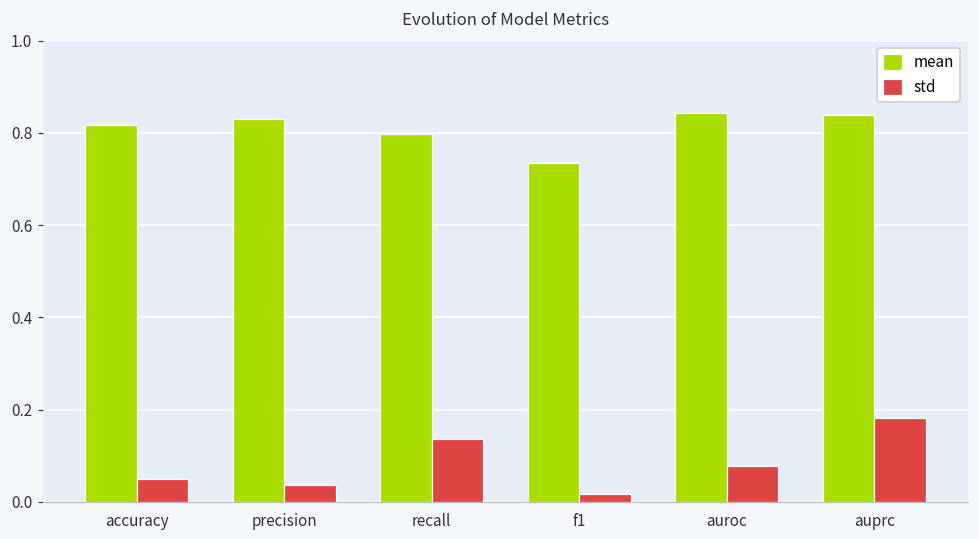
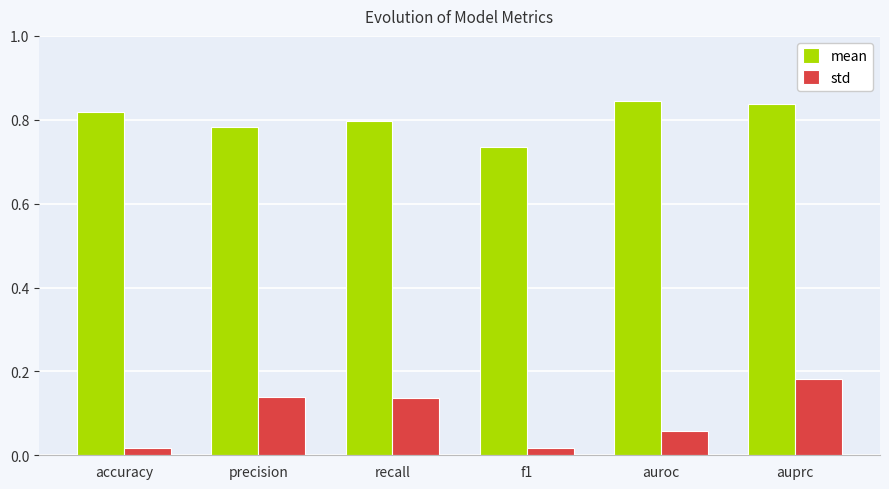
  {
    "mean": {
      "accuracy": 0.82,
-     "precision": 0.83,
+     "precision": 0.78,
      "recall": 0.80,
      "f1": 0.74,
      "auroc": 0.84,
      "auprc": 0.84
    },
    "std": {
-     "accuracy": 0.05,
-     "precision": 0.04,
+     "accuracy": 0.02,
+     "precision": 0.14,
      "recall": 0.14,
      "f1": 0.02,
-     "auroc": 0.08,
+     "auroc": 0.06,
      "auprc": 0.18
    }
  }
